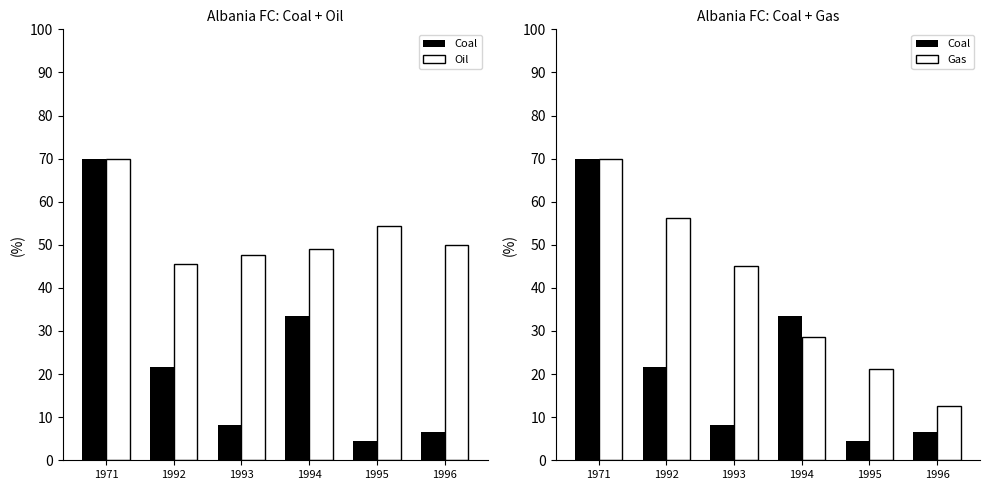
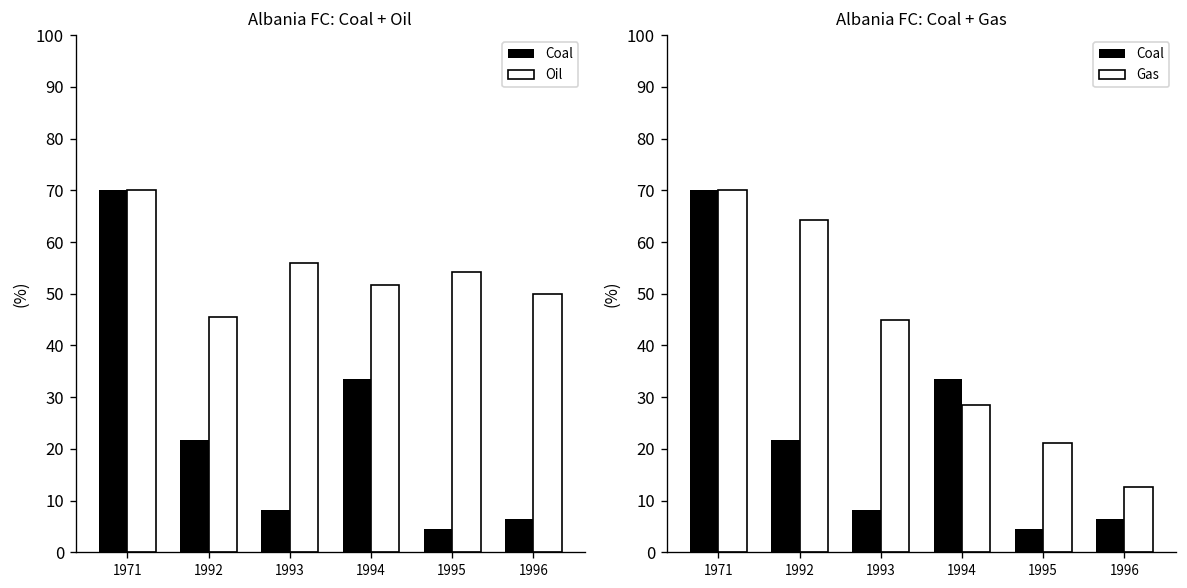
  {
    "Albania FC: Coal + Oil": {
      "Coal": {
        "1971": 70,
        "1992": 22,
        "1993": 8,
        "1994": 33,
        "1995": 4,
        "1996": 7
      },
      "Oil": {
        "1971": 70,
        "1992": 46,
-       "1993": 48,
-       "1994": 49,
+       "1993": 56,
+       "1994": 52,
        "1995": 54,
        "1996": 50
      }
    },
    "Albania FC: Coal + Gas": {
      "Coal": {
        "1971": 70,
        "1992": 22,
        "1993": 8,
        "1994": 33,
        "1995": 4,
        "1996": 7
      },
      "Gas": {
        "1971": 70,
-       "1992": 56,
+       "1992": 64,
        "1993": 45,
        "1994": 29,
        "1995": 21,
        "1996": 13
      }
    }
  }
